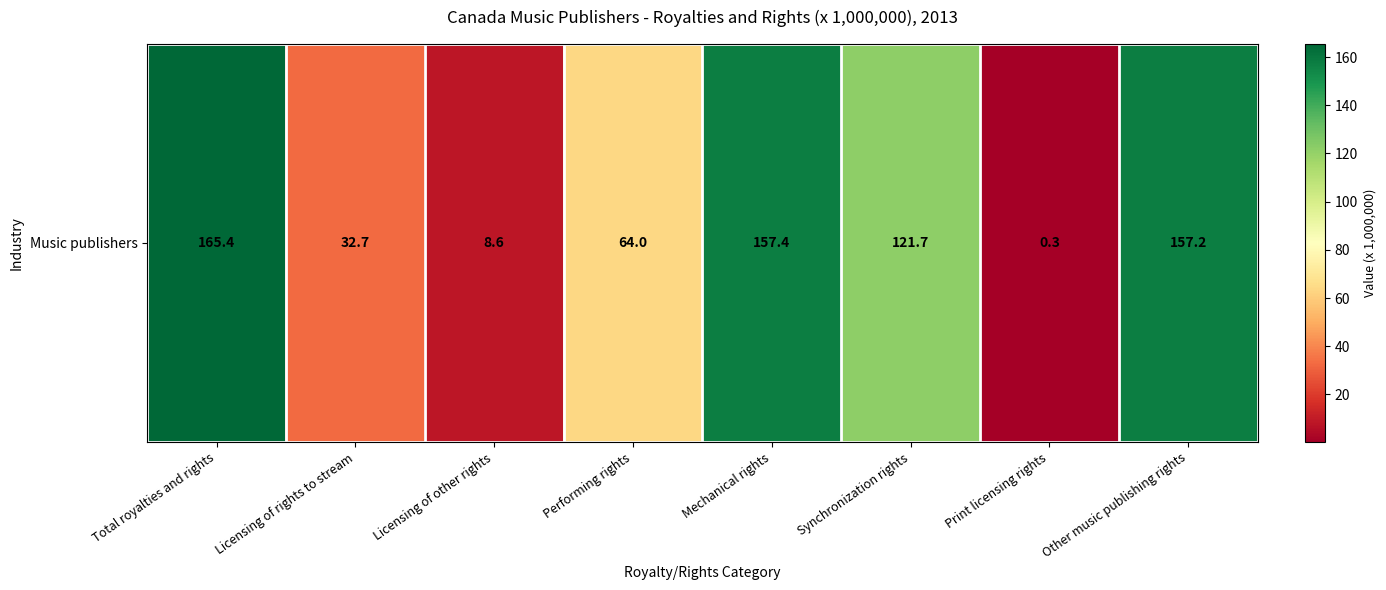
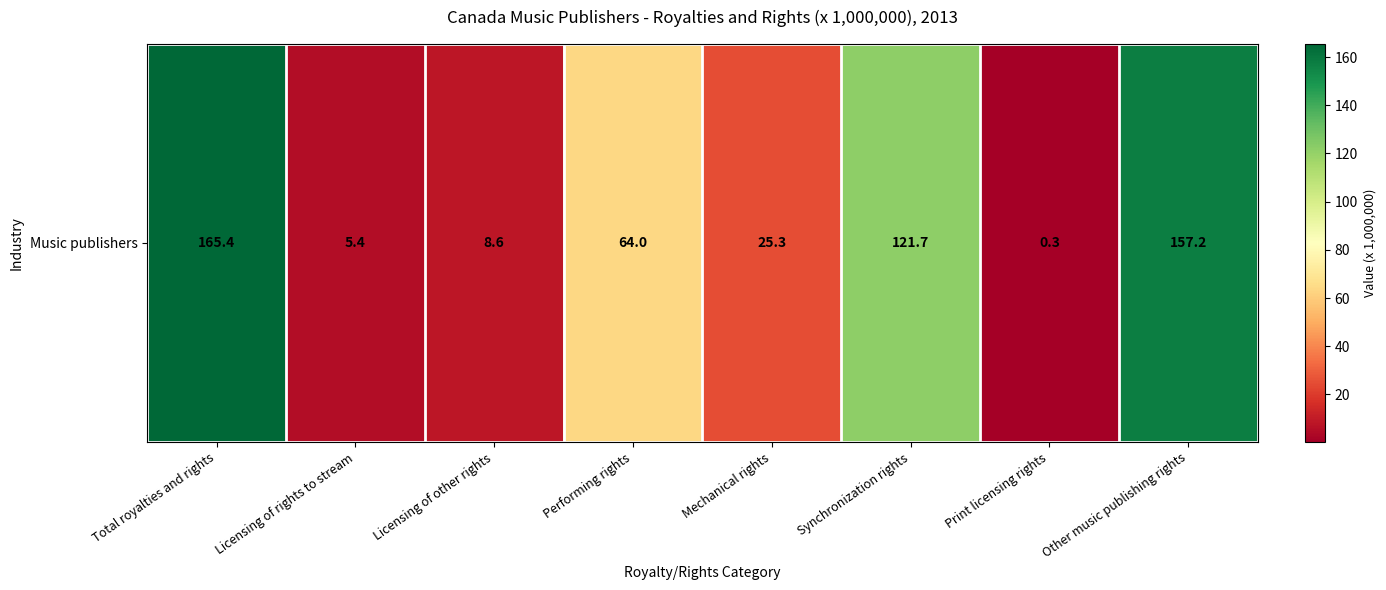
  {
    "Music publishers": {
      "Total royalties and rights": 165.4,
-     "Licensing of rights to stream": 32.7,
+     "Licensing of rights to stream": 5.4,
      "Licensing of other rights": 8.6,
      "Performing rights": 64.0,
-     "Mechanical rights": 157.4,
+     "Mechanical rights": 25.3,
      "Synchronization rights": 121.7,
      "Print licensing rights": 0.3,
      "Other music publishing rights": 157.2
    }
  }
